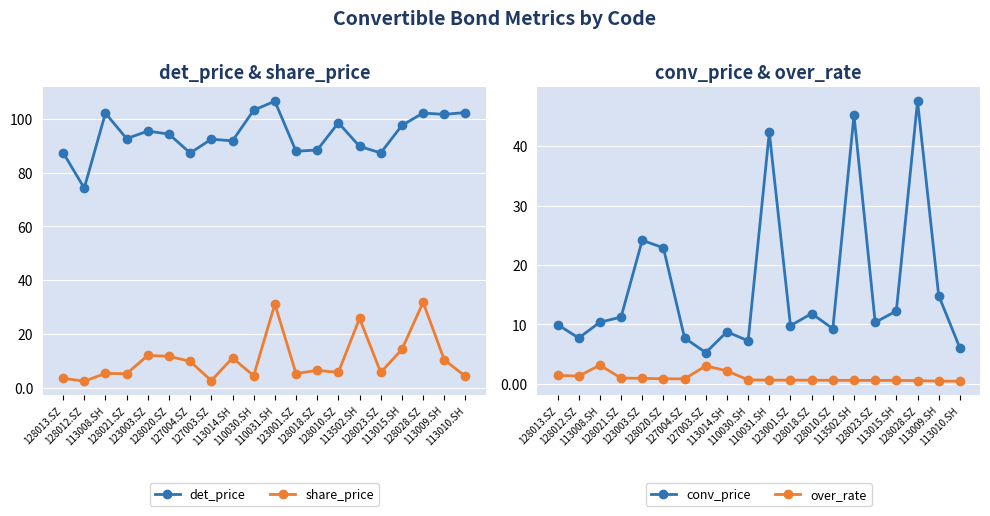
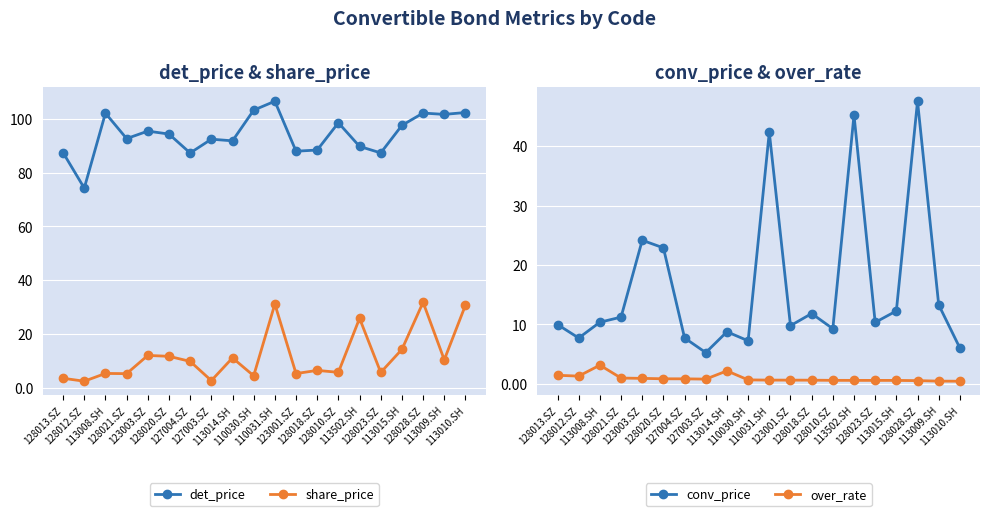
  {
    "det_price & share_price": {
      "det_price": {
        "128013.SZ": 87,
        "128012.SZ": 74,
        "113008.SH": 102,
        "128021.SZ": 93,
        "123003.SZ": 95,
        "128020.SZ": 94,
        "127004.SZ": 87,
        "127003.SZ": 92,
        "113014.SH": 92,
        "110030.SH": 103,
        "110031.SH": 107,
        "123001.SZ": 88,
        "128018.SZ": 88,
        "128010.SZ": 99,
        "113502.SH": 90,
        "128023.SZ": 87,
        "113015.SH": 98,
        "128028.SZ": 102,
        "113009.SH": 102,
        "113010.SH": 102
      },
      "share_price": {
        "128013.SZ": 4,
        "128012.SZ": 3,
        "113008.SH": 5,
        "128021.SZ": 5,
        "123003.SZ": 12,
        "128020.SZ": 12,
        "127004.SZ": 10,
        "127003.SZ": 3,
        "113014.SH": 11,
        "110030.SH": 5,
        "110031.SH": 31,
        "123001.SZ": 5,
        "128018.SZ": 7,
        "128010.SZ": 6,
        "113502.SH": 26,
        "128023.SZ": 6,
        "113015.SH": 14,
        "128028.SZ": 32,
        "113009.SH": 10,
-       "113010.SH": 4
+       "113010.SH": 31
      }
    },
    "conv_price & over_rate": {
      "conv_price": {
        "128013.SZ": 10,
        "128012.SZ": 8,
        "113008.SH": 10,
        "128021.SZ": 11,
        "123003.SZ": 24,
        "128020.SZ": 23,
        "127004.SZ": 8,
        "127003.SZ": 5,
        "113014.SH": 9,
        "110030.SH": 7,
        "110031.SH": 42,
        "123001.SZ": 10,
        "128018.SZ": 12,
        "128010.SZ": 9,
        "113502.SH": 45,
        "128023.SZ": 10,
        "113015.SH": 12,
        "128028.SZ": 48,
-       "113009.SH": 15,
+       "113009.SH": 13,
        "113010.SH": 6
      },
      "over_rate": {
        "128013.SZ": 1,
        "128012.SZ": 1,
        "113008.SH": 3,
        "128021.SZ": 1,
        "123003.SZ": 1,
        "128020.SZ": 1,
        "127004.SZ": 1,
-       "127003.SZ": 3,
+       "127003.SZ": 1,
        "113014.SH": 2,
        "110030.SH": 1,
        "110031.SH": 1,
        "123001.SZ": 1,
        "128018.SZ": 1,
        "128010.SZ": 1,
        "113502.SH": 1,
        "128023.SZ": 1,
        "113015.SH": 1,
        "128028.SZ": 1,
        "113009.SH": 0,
        "113010.SH": 0
      }
    }
  }
